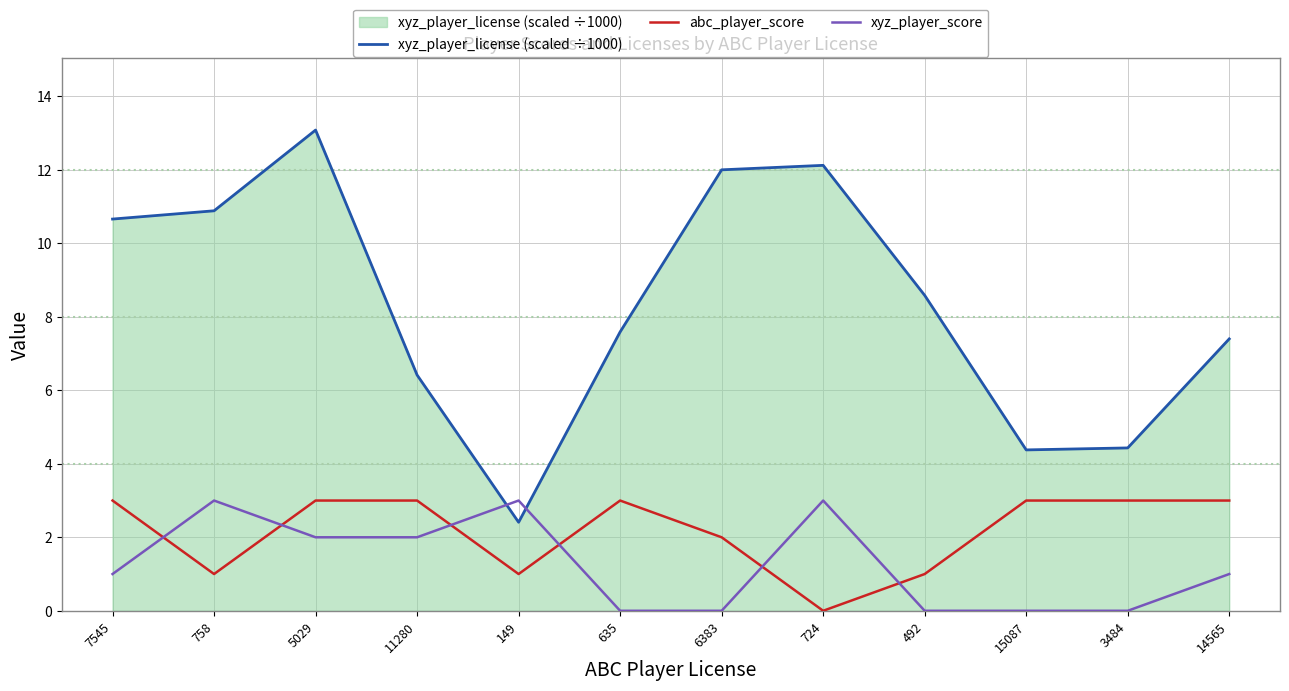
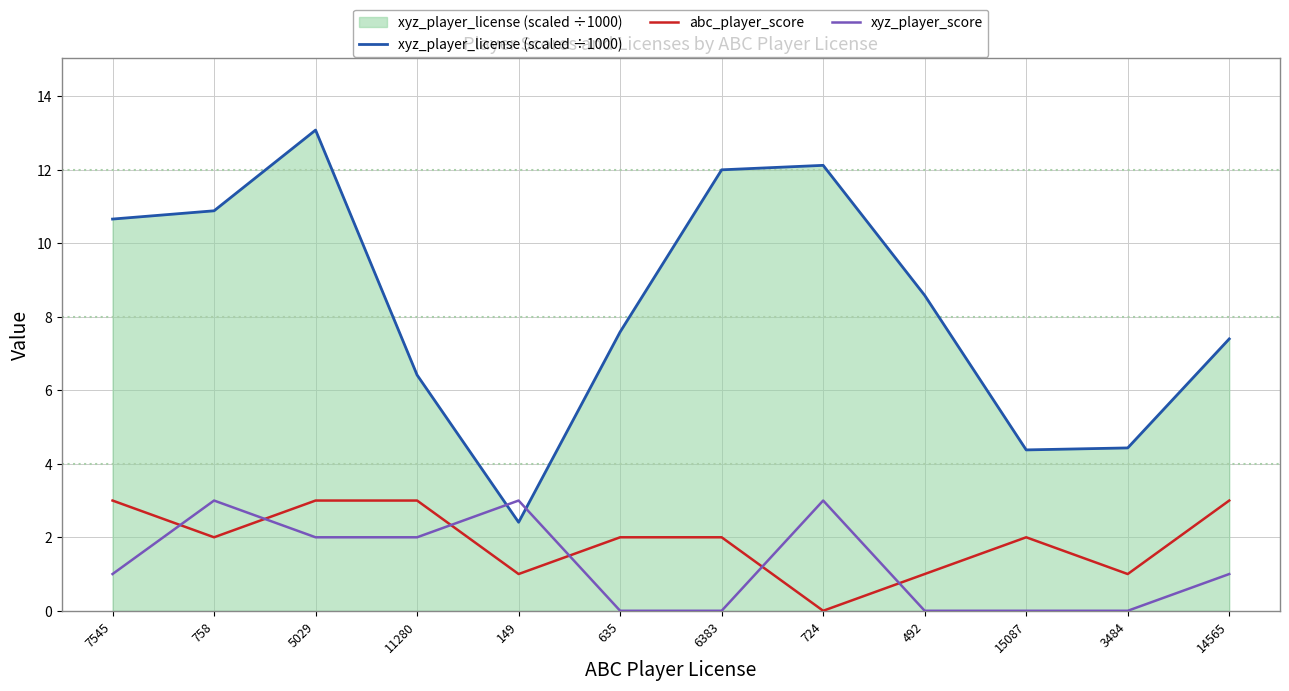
  {
    "abc_player_score": {
      "7545": 3,
-     "758": 1,
+     "758": 2,
      "5029": 3,
      "11280": 3,
      "149": 1,
-     "635": 3,
+     "635": 2,
      "6383": 2,
      "724": 0,
      "492": 1,
-     "15087": 3,
-     "3484": 3,
+     "15087": 2,
+     "3484": 1,
      "14565": 3
    },
    "xyz_player_score": {
      "7545": 1,
      "758": 3,
      "5029": 2,
      "11280": 2,
      "149": 3,
      "635": 0,
      "6383": 0,
      "724": 3,
      "492": 0,
      "15087": 0,
      "3484": 0,
      "14565": 1
    }
  }
